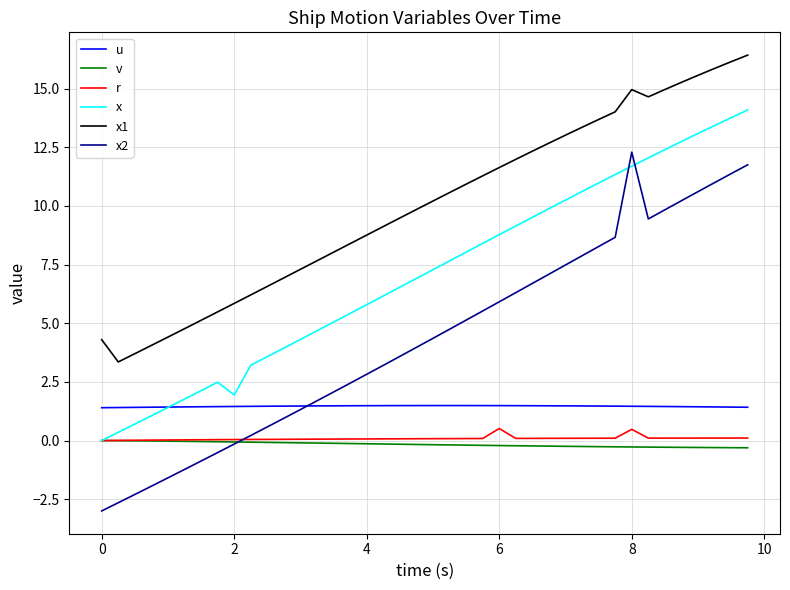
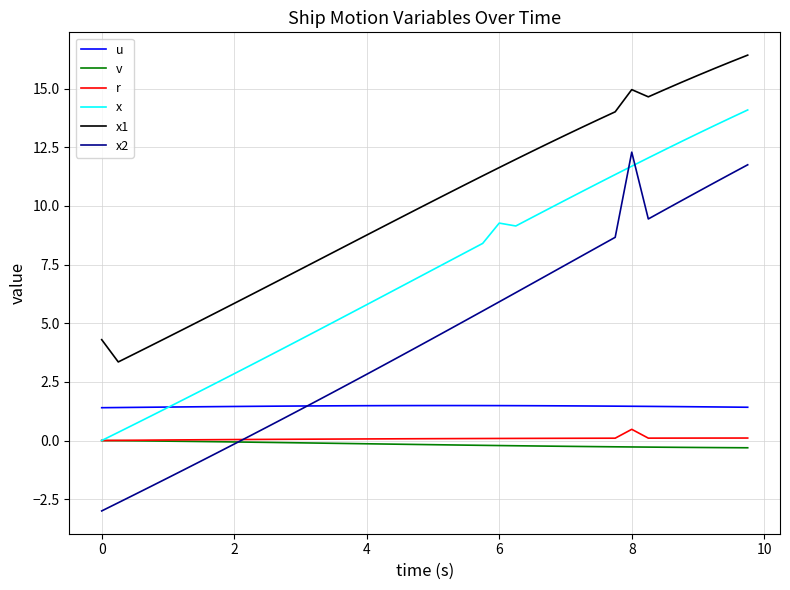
  {
    "u": {
      "0": 1.4,
      "2": 1.5,
      "4": 1.5,
      "6": 1.5,
      "8": 1.5
    },
    "v": {
      "4": -0.1,
      "6": -0.2,
      "8": -0.3
    },
    "r": {
      "4": 0.1,
-     "6": 0.5,
+     "6": 0.1,
      "8": 0.5
    },
    "x": {
-     "2": 1.9,
+     "2": 2.8,
      "4": 5.8,
-     "6": 8.8,
+     "6": 9.3,
      "8": 11.7
    },
    "x1": {
      "0": 4.3,
      "2": 5.8,
      "4": 8.8,
      "6": 11.6,
      "8": 15.0
    },
    "x2": {
      "0": -3.0,
      "4": 2.8,
      "6": 5.9,
      "8": 12.3
    }
  }
